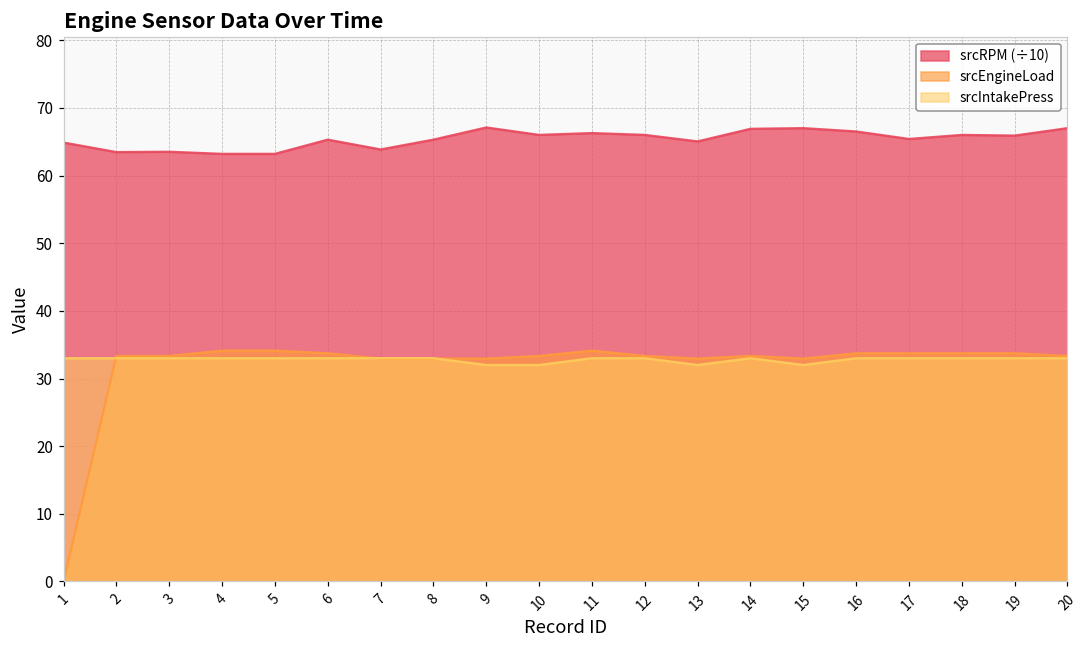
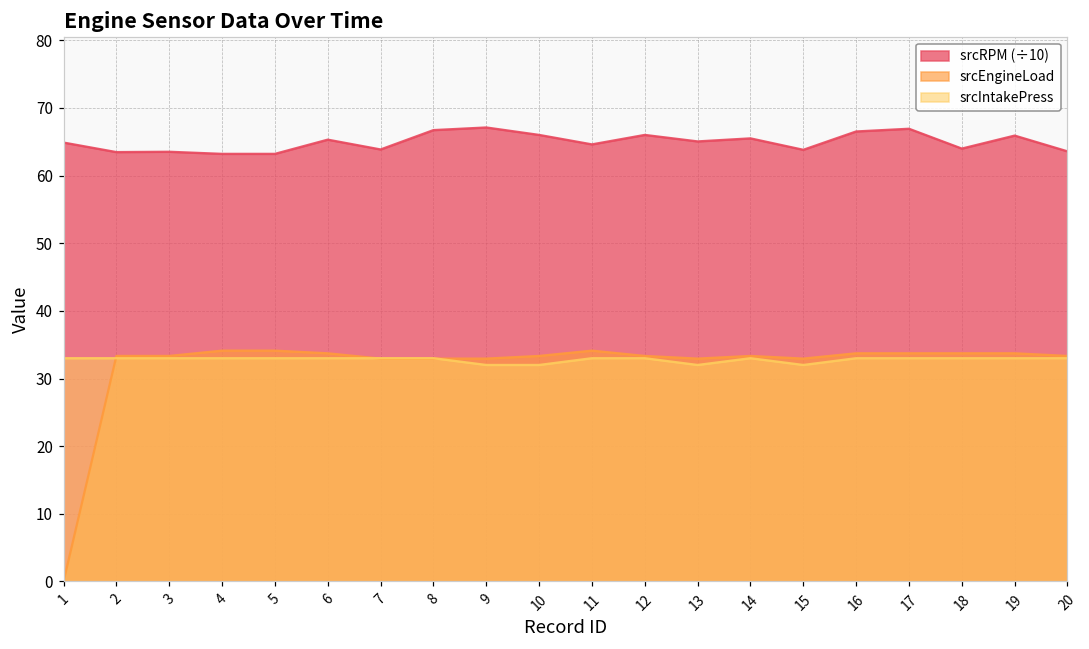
  {
    "srcRPM (÷10)": {
      "1": 65,
      "2": 63,
      "3": 64,
      "4": 63,
      "5": 63,
      "6": 65,
      "7": 64,
-     "8": 65,
+     "8": 67,
      "9": 67,
      "10": 66,
-     "11": 66,
+     "11": 65,
      "12": 66,
      "13": 65,
-     "14": 67,
-     "15": 67,
+     "14": 65,
+     "15": 64,
      "16": 67,
-     "17": 65,
-     "18": 66,
+     "17": 67,
+     "18": 64,
      "19": 66,
-     "20": 67
+     "20": 64
    }
  }
